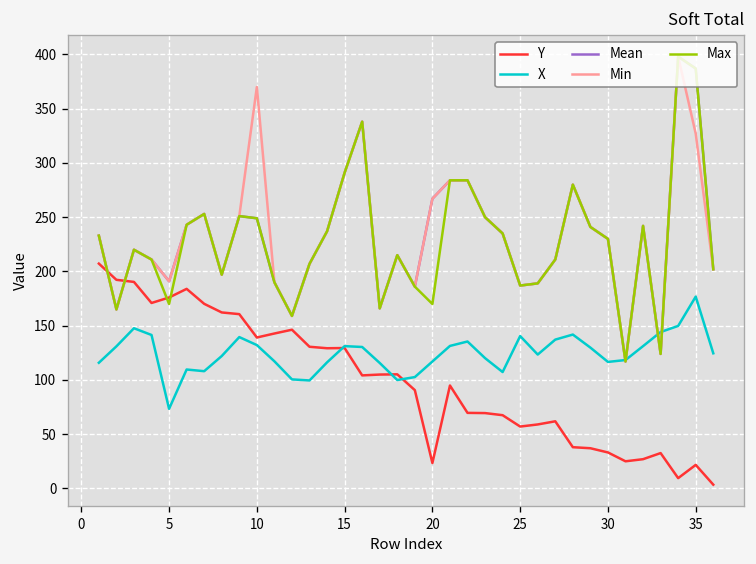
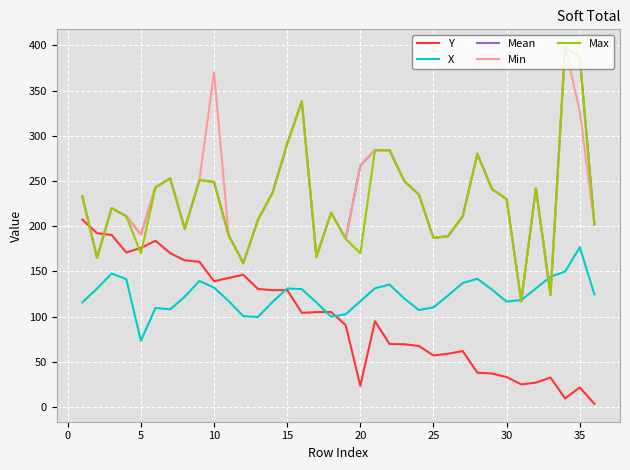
  {
    "Y": {
      "5": 180,
      "10": 140,
      "20": 20,
      "25": 60,
      "30": 30,
      "35": 20
    },
    "X": {
      "5": 70,
      "10": 130,
      "20": 120,
-     "25": 140,
+     "25": 110,
      "30": 120,
      "35": 180
    },
    "Min": {
      "10": 370,
      "35": 330
    },
    "Max": {
      "5": 170,
      "20": 170
    }
  }
